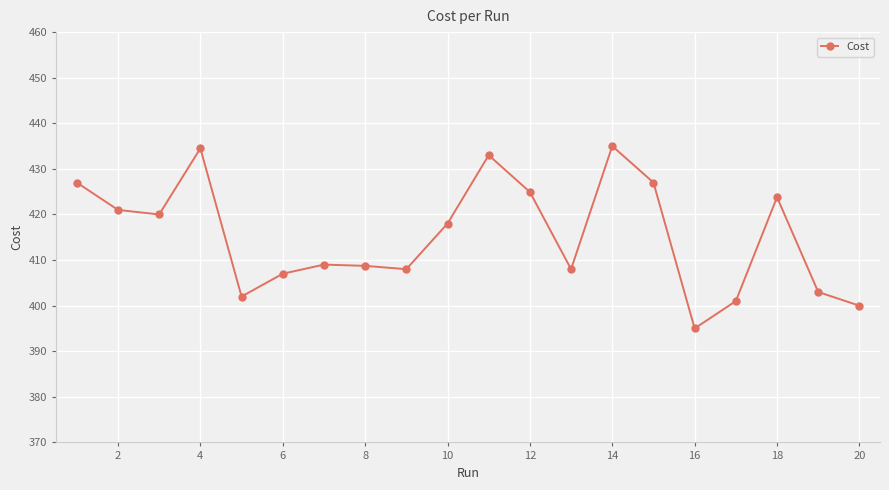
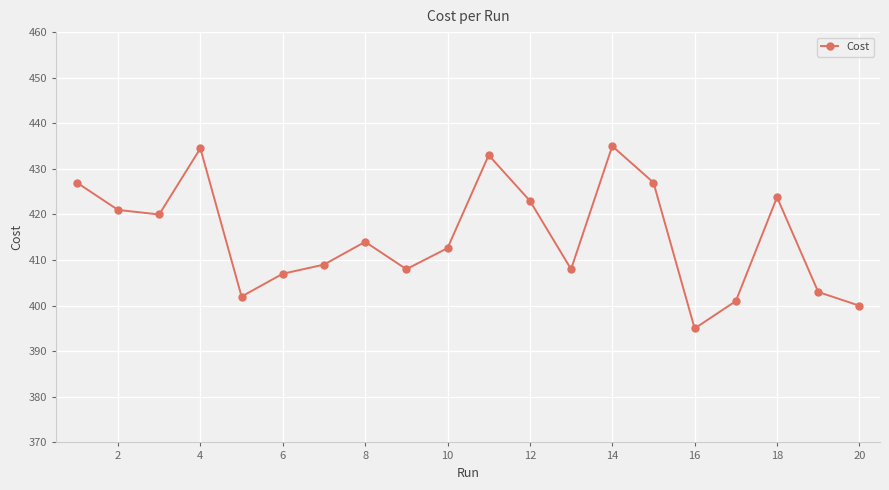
  {
    "2": 421,
    "4": 435,
    "6": 407,
-   "8": 409,
-   "10": 418,
-   "12": 425,
+   "8": 414,
+   "10": 413,
+   "12": 423,
    "14": 435,
    "16": 395,
    "18": 424,
    "20": 400
  }
